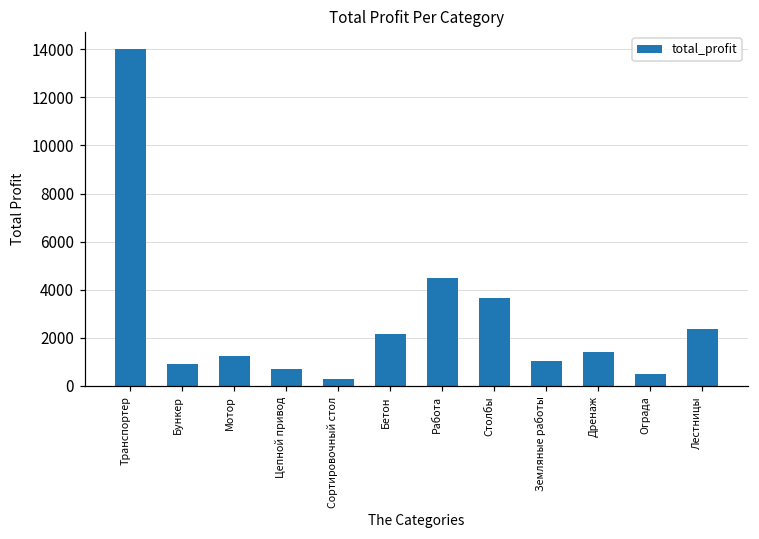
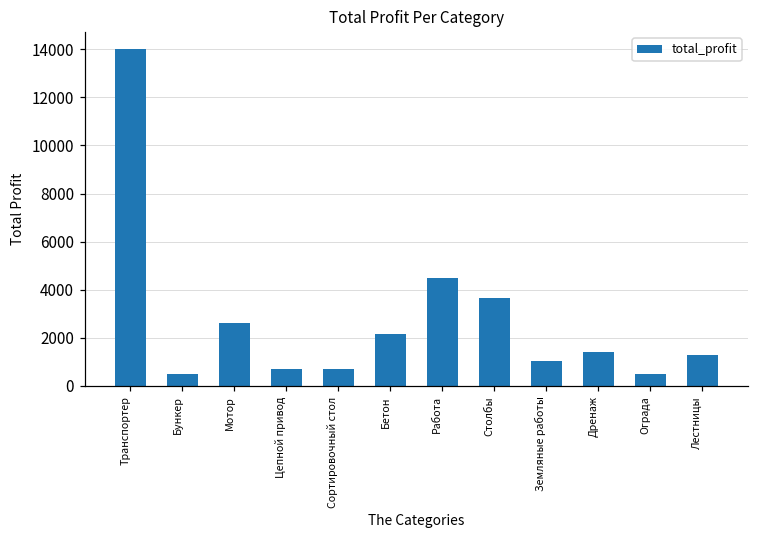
  {
    "Транспортер": 14000,
-   "Бункер": 900,
-   "Мотор": 1200,
+   "Бункер": 500,
+   "Мотор": 2600,
    "Цепной привод": 700,
-   "Сортировочный стол": 300,
+   "Сортировочный стол": 700,
    "Бетон": 2200,
    "Работа": 4500,
    "Столбы": 3700,
    "Земляные работы": 1000,
    "Дренаж": 1400,
    "Ограда": 500,
-   "Лестницы": 2400
+   "Лестницы": 1300
  }
